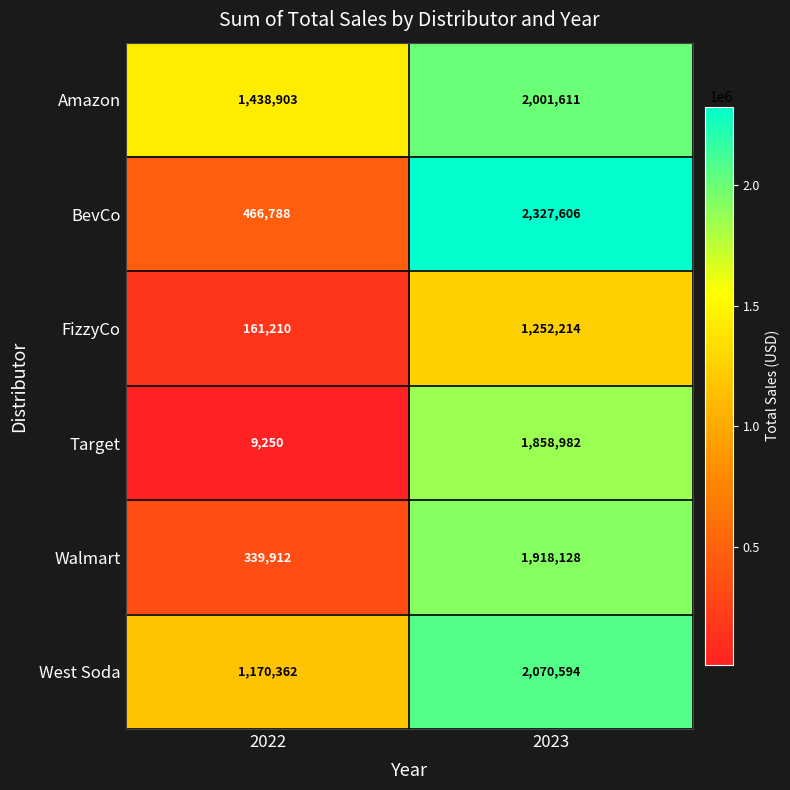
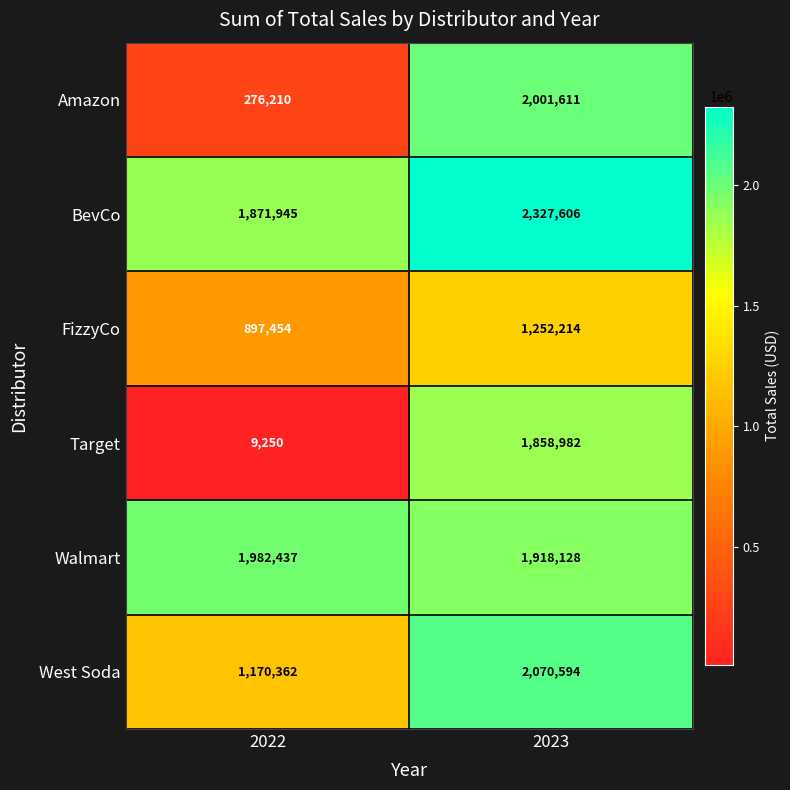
  {
    "Amazon": {
-     "2022": "1,438,903",
+     "2022": "276,210",
      "2023": "2,001,611"
    },
    "BevCo": {
-     "2022": "466,788",
+     "2022": "1,871,945",
      "2023": "2,327,606"
    },
    "FizzyCo": {
-     "2022": "161,210",
+     "2022": "897,454",
      "2023": "1,252,214"
    },
    "Target": {
      "2022": "9,250",
      "2023": "1,858,982"
    },
    "Walmart": {
-     "2022": "339,912",
+     "2022": "1,982,437",
      "2023": "1,918,128"
    },
    "West Soda": {
      "2022": "1,170,362",
      "2023": "2,070,594"
    }
  }
